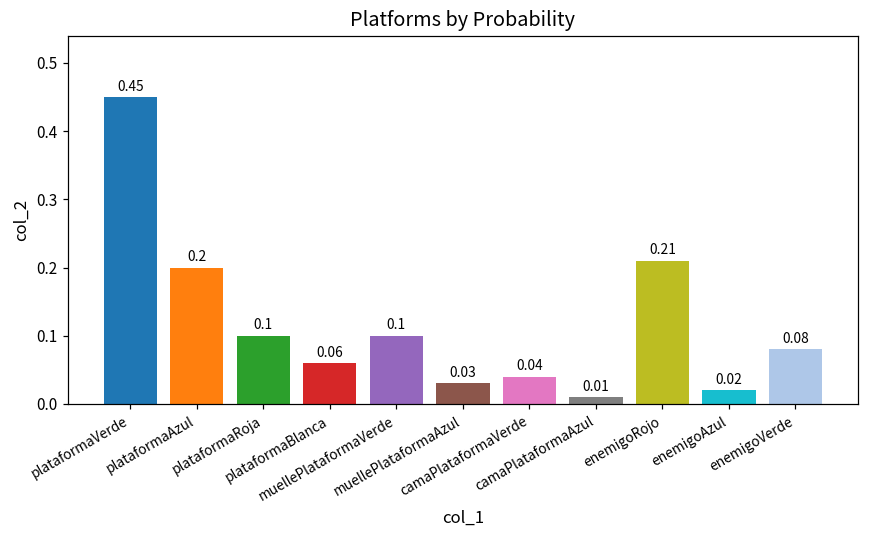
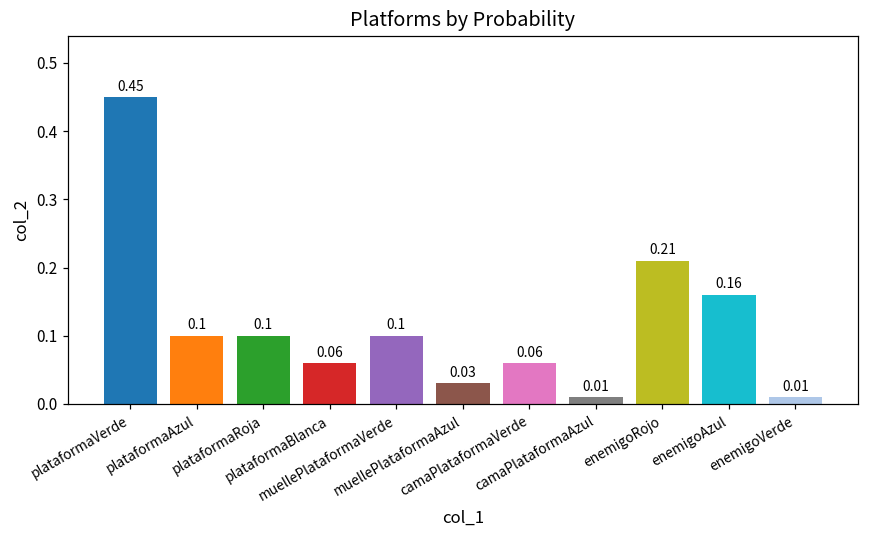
  {
    "plataformaVerde": 0.45,
-   "plataformaAzul": 0.2,
+   "plataformaAzul": 0.1,
    "plataformaRoja": 0.1,
    "plataformaBlanca": 0.06,
    "muellePlataformaVerde": 0.1,
    "muellePlataformaAzul": 0.03,
-   "camaPlataformaVerde": 0.04,
+   "camaPlataformaVerde": 0.06,
    "camaPlataformaAzul": 0.01,
    "enemigoRojo": 0.21,
-   "enemigoAzul": 0.02,
-   "enemigoVerde": 0.08
+   "enemigoAzul": 0.16,
+   "enemigoVerde": 0.01
  }
